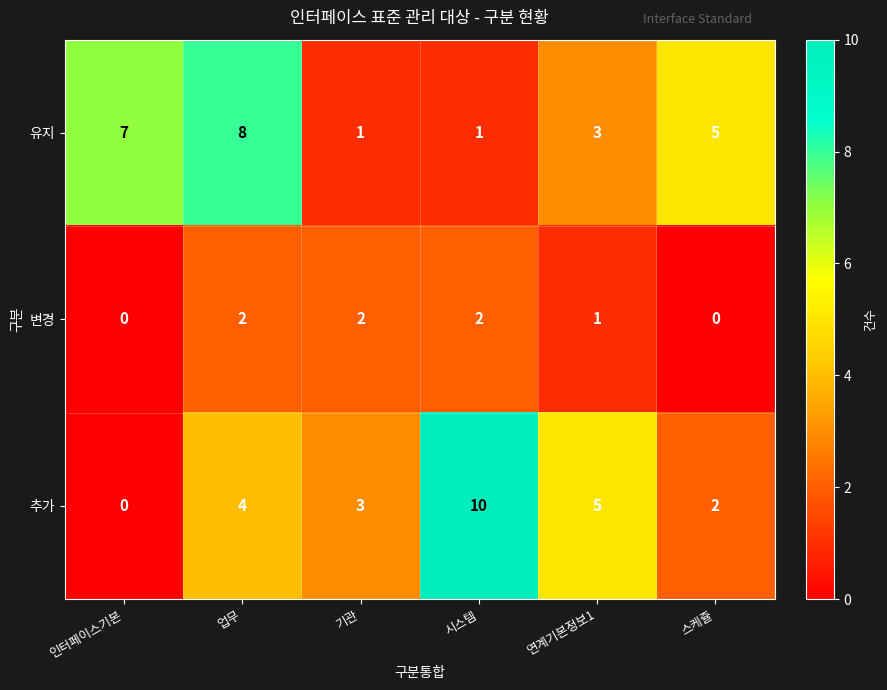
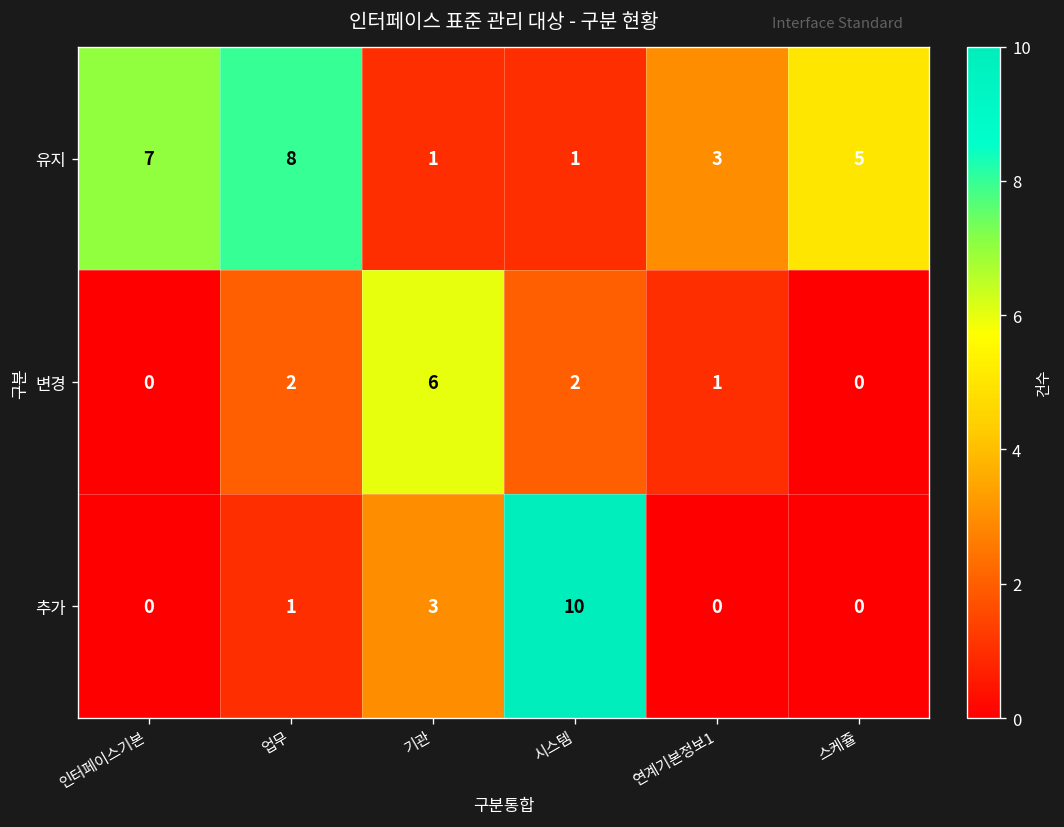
  {
    "유지": {
      "인터페이스기본": 7,
      "업무": 8,
      "기관": 1,
      "시스템": 1,
      "연계기본정보1": 3,
      "스케쥴": 5
    },
    "변경": {
      "인터페이스기본": 0,
      "업무": 2,
-     "기관": 2,
+     "기관": 6,
      "시스템": 2,
      "연계기본정보1": 1,
      "스케쥴": 0
    },
    "추가": {
      "인터페이스기본": 0,
-     "업무": 4,
+     "업무": 1,
      "기관": 3,
      "시스템": 10,
-     "연계기본정보1": 5,
-     "스케쥴": 2
+     "연계기본정보1": 0,
+     "스케쥴": 0
    }
  }
